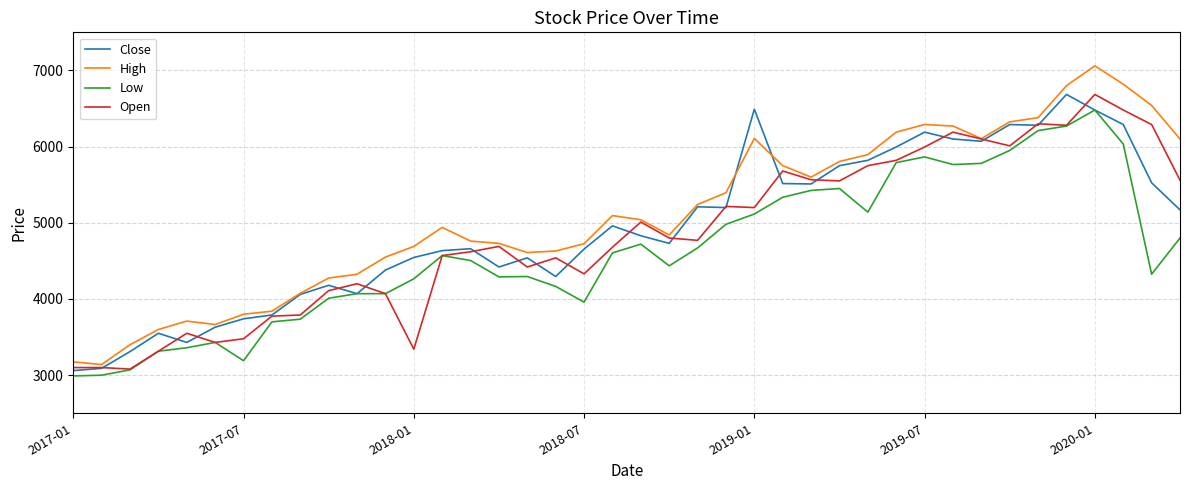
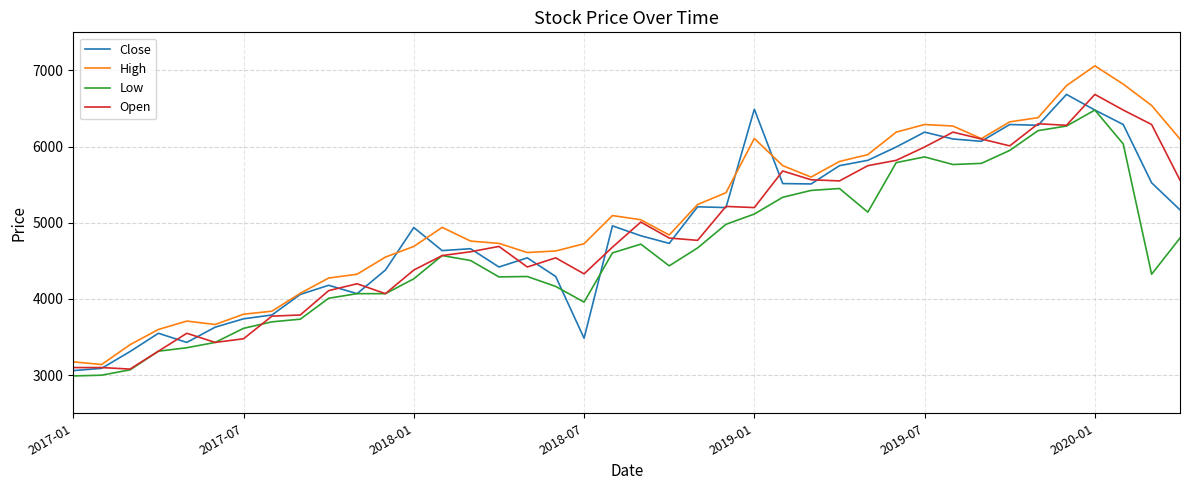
  {
    "Close": {
      "2017-01": 3100,
      "2017-07": 3700,
-     "2018-01": 4500,
-     "2018-07": 4700,
+     "2018-01": 4900,
+     "2018-07": 3500,
      "2019-01": 6500,
      "2019-07": 6200
    },
    "High": {
      "2017-01": 3200,
      "2017-07": 3800,
      "2018-01": 4700,
      "2018-07": 4700,
      "2019-01": 6100,
      "2019-07": 6300,
      "2020-01": 7100
    },
    "Low": {
      "2017-01": 3000,
-     "2017-07": 3200,
+     "2017-07": 3600,
      "2018-01": 4300,
      "2018-07": 4000,
      "2019-01": 5100,
      "2019-07": 5900
    },
    "Open": {
      "2017-01": 3100,
      "2017-07": 3500,
-     "2018-01": 3300,
+     "2018-01": 4400,
      "2018-07": 4300,
      "2019-01": 5200,
      "2019-07": 6000,
      "2020-01": 6700
    }
  }
